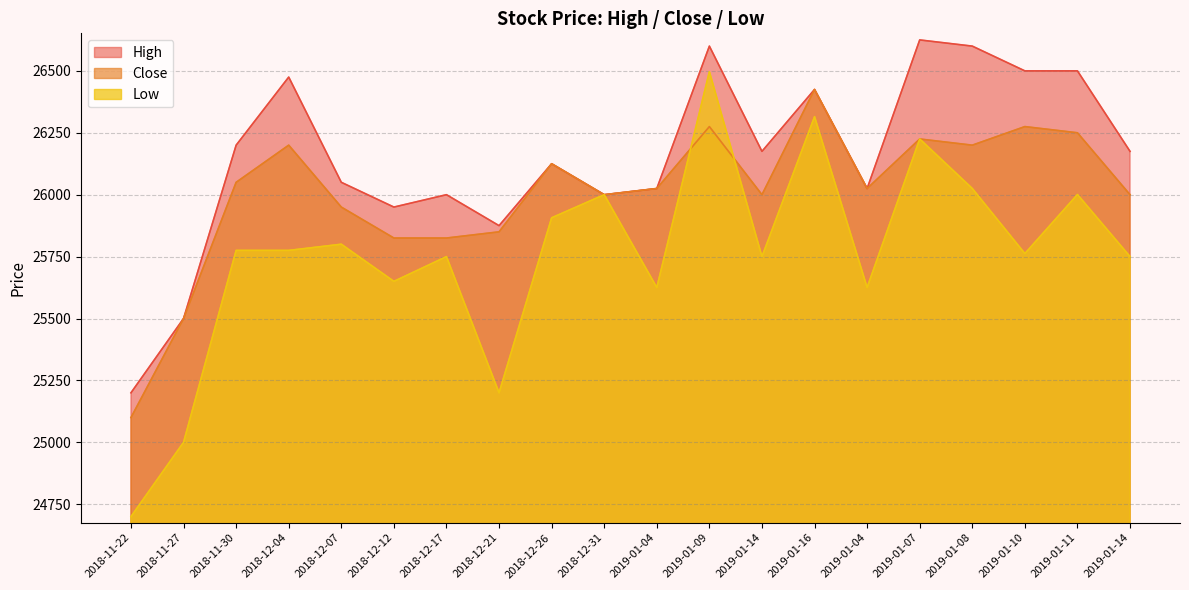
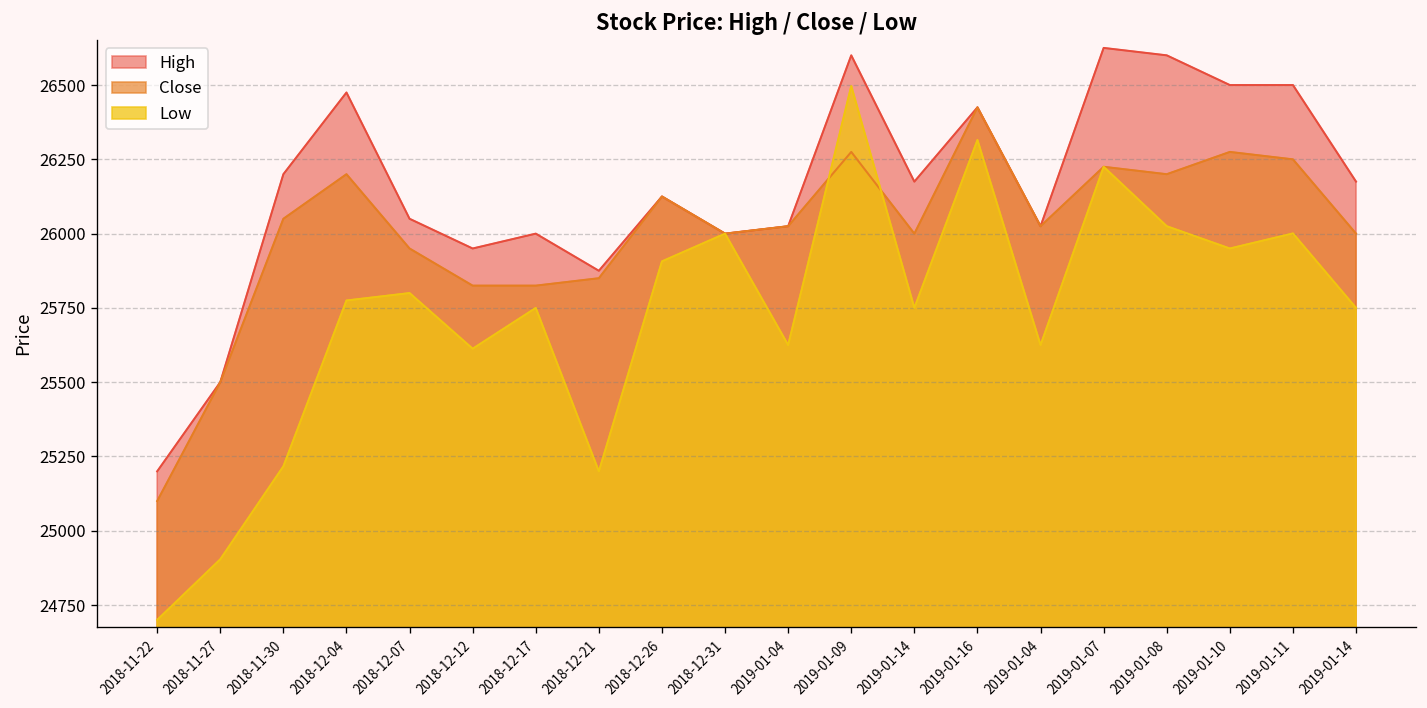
  {
    "Low": {
      "2018-11-22": 24700,
-     "2018-11-27": 25000,
-     "2018-11-30": 25780,
+     "2018-11-27": 24900,
+     "2018-11-30": 25220,
      "2018-12-04": 25780,
      "2018-12-07": 25800,
-     "2018-12-12": 25650,
+     "2018-12-12": 25610,
      "2018-12-17": 25750,
      "2018-12-21": 25200,
      "2018-12-26": 25910,
      "2019-01-09": 26500,
      "2019-01-16": 26320,
      "2019-01-08": 26030,
-     "2019-01-10": 25760,
+     "2019-01-10": 25950,
      "2019-01-11": 26000
    }
  }
